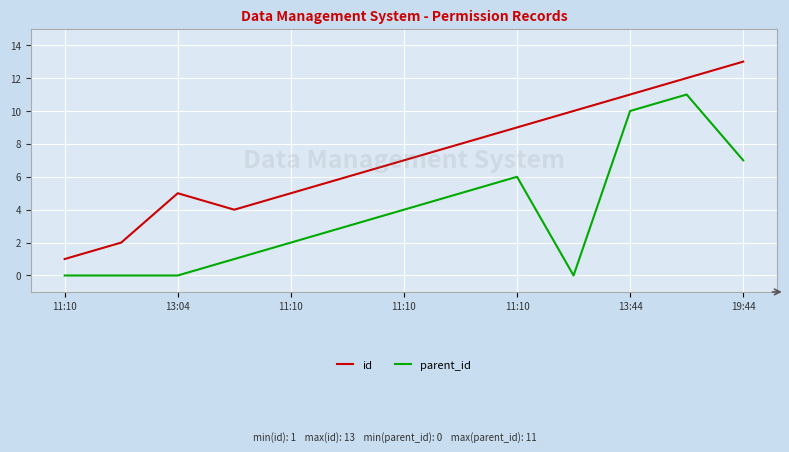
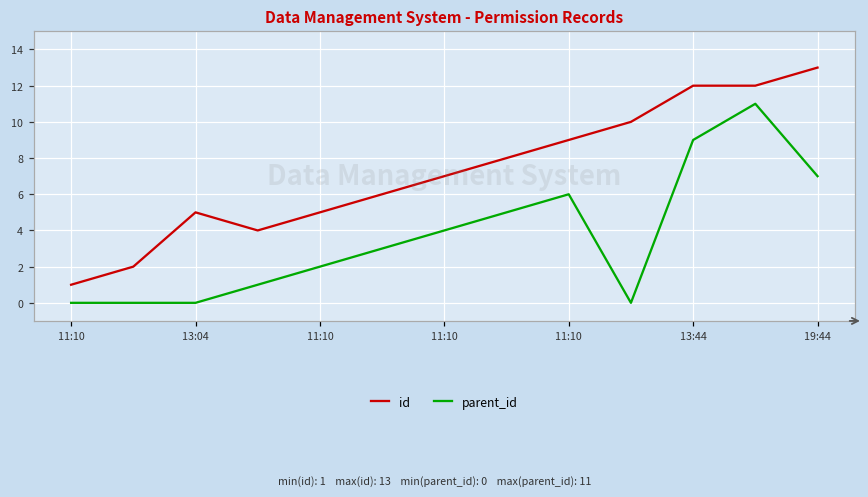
  {
    "id": {
      "13:04": 5,
-     "13:44": 11,
+     "13:44": 12,
      "19:44": 13
    },
    "parent_id": {
      "13:04": 0,
-     "13:44": 10,
+     "13:44": 9,
      "19:44": 7
    }
  }
